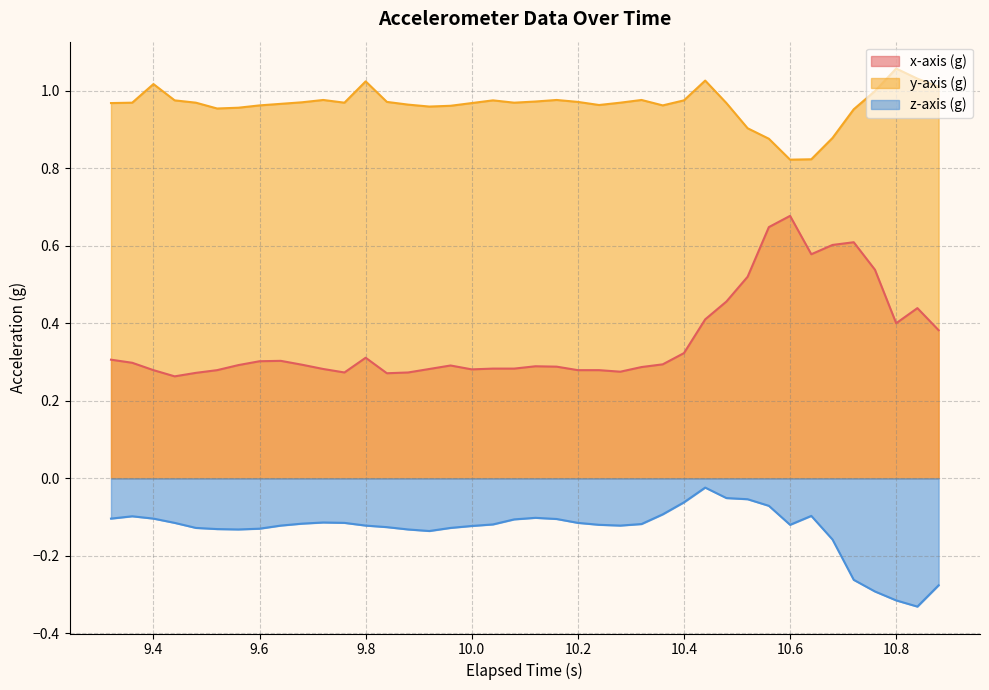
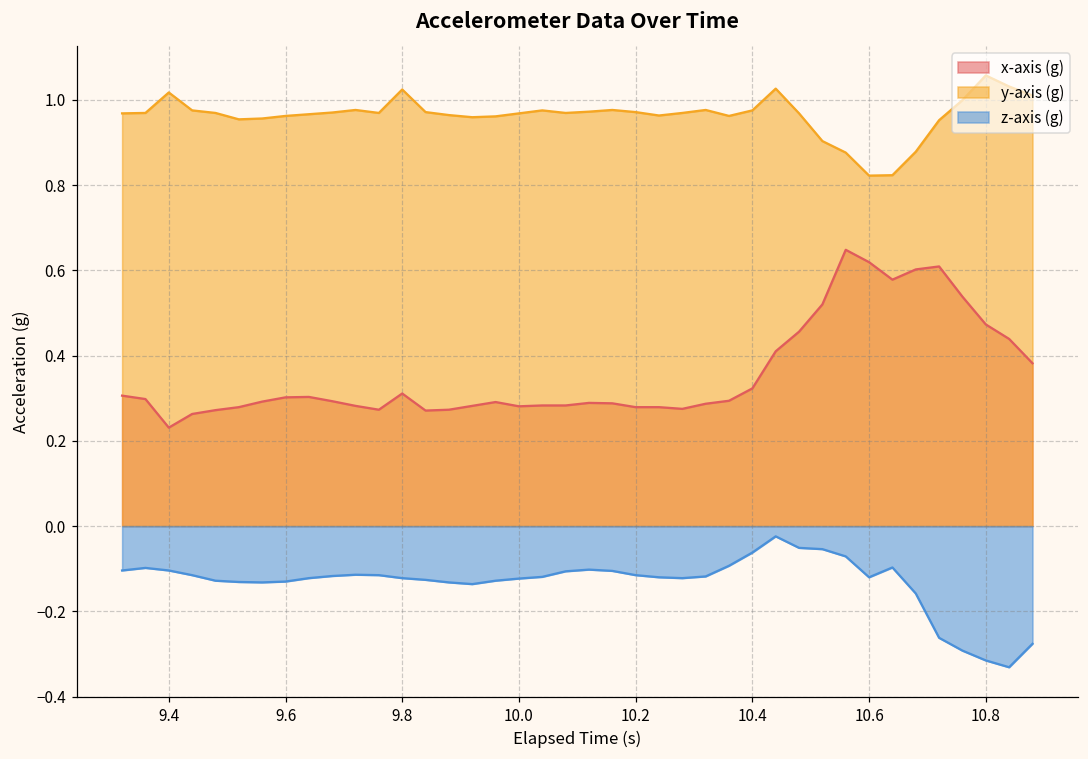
  {
    "x-axis (g)": {
-     "9.4": 0.28,
+     "9.4": 0.23,
      "9.6": 0.30,
      "9.8": 0.31,
      "10.0": 0.28,
      "10.2": 0.28,
      "10.4": 0.32,
-     "10.6": 0.68,
-     "10.8": 0.40
+     "10.6": 0.62,
+     "10.8": 0.47
    },
    "y-axis (g)": {
      "9.4": 1.02,
      "9.6": 0.96,
      "9.8": 1.02,
      "10.0": 0.97,
      "10.2": 0.97,
      "10.4": 0.98,
      "10.6": 0.82
    }
  }
